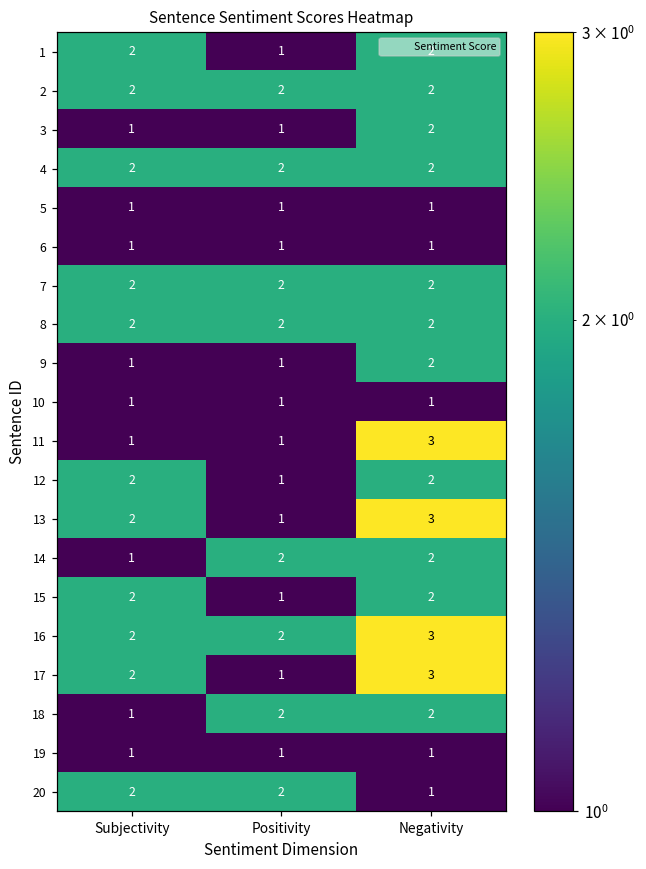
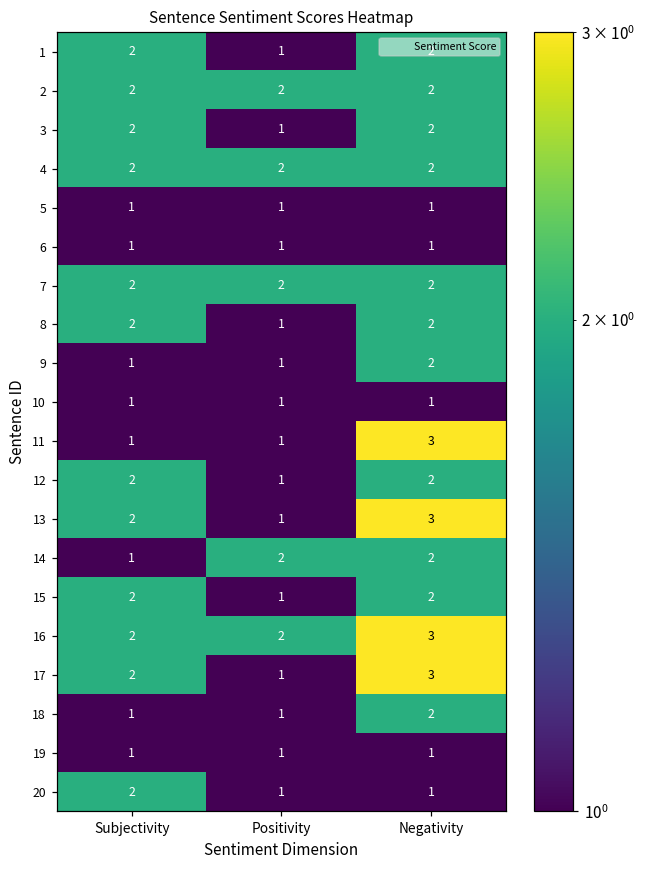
  {
    "1": {
      "Subjectivity": 2,
      "Positivity": 1
    },
    "2": {
      "Subjectivity": 2,
      "Positivity": 2,
      "Negativity": 2
    },
    "3": {
-     "Subjectivity": 1,
+     "Subjectivity": 2,
      "Positivity": 1,
      "Negativity": 2
    },
    "4": {
      "Subjectivity": 2,
      "Positivity": 2,
      "Negativity": 2
    },
    "5": {
      "Subjectivity": 1,
      "Positivity": 1,
      "Negativity": 1
    },
    "6": {
      "Subjectivity": 1,
      "Positivity": 1,
      "Negativity": 1
    },
    "7": {
      "Subjectivity": 2,
      "Positivity": 2,
      "Negativity": 2
    },
    "8": {
      "Subjectivity": 2,
-     "Positivity": 2,
+     "Positivity": 1,
      "Negativity": 2
    },
    "9": {
      "Subjectivity": 1,
      "Positivity": 1,
      "Negativity": 2
    },
    "10": {
      "Subjectivity": 1,
      "Positivity": 1,
      "Negativity": 1
    },
    "11": {
      "Subjectivity": 1,
      "Positivity": 1,
      "Negativity": 3
    },
    "12": {
      "Subjectivity": 2,
      "Positivity": 1,
      "Negativity": 2
    },
    "13": {
      "Subjectivity": 2,
      "Positivity": 1,
      "Negativity": 3
    },
    "14": {
      "Subjectivity": 1,
      "Positivity": 2,
      "Negativity": 2
    },
    "15": {
      "Subjectivity": 2,
      "Positivity": 1,
      "Negativity": 2
    },
    "16": {
      "Subjectivity": 2,
      "Positivity": 2,
      "Negativity": 3
    },
    "17": {
      "Subjectivity": 2,
      "Positivity": 1,
      "Negativity": 3
    },
    "18": {
      "Subjectivity": 1,
-     "Positivity": 2,
+     "Positivity": 1,
      "Negativity": 2
    },
    "19": {
      "Subjectivity": 1,
      "Positivity": 1,
      "Negativity": 1
    },
    "20": {
      "Subjectivity": 2,
-     "Positivity": 2,
+     "Positivity": 1,
      "Negativity": 1
    }
  }
